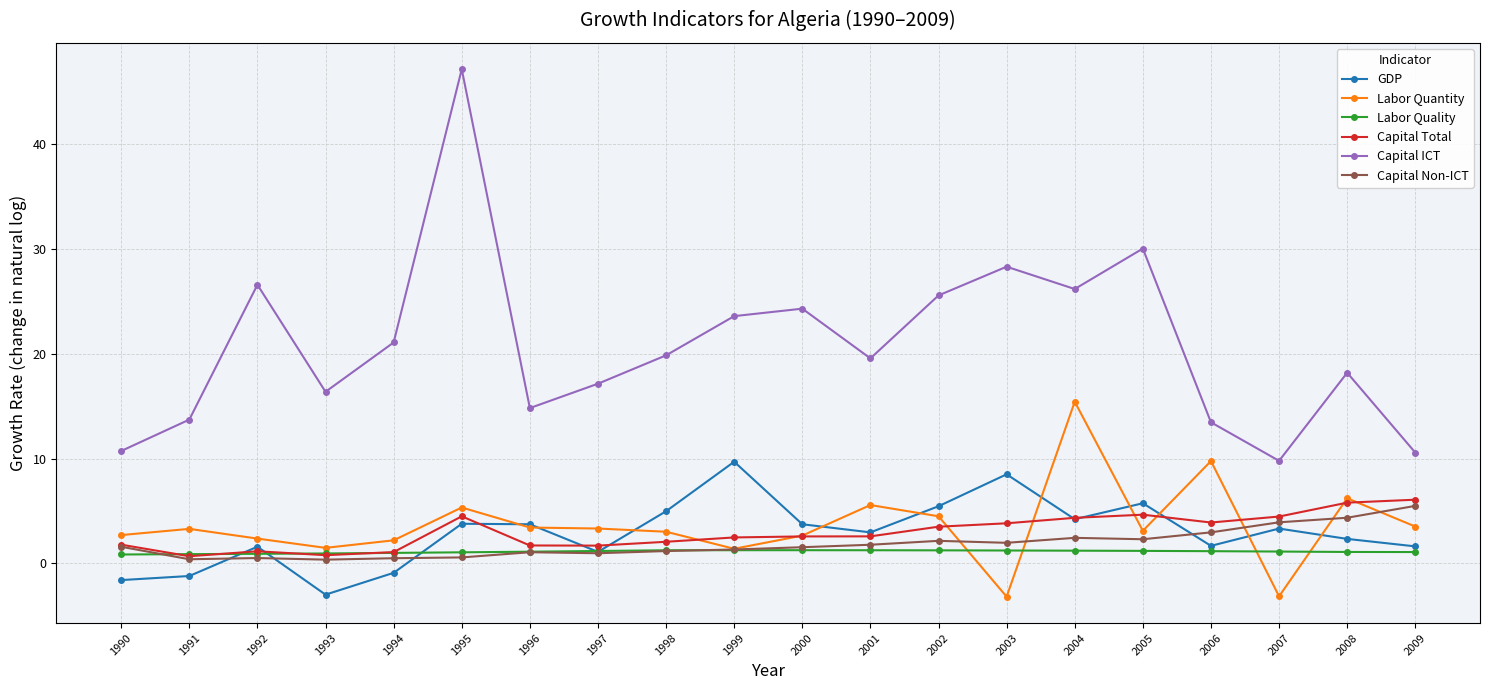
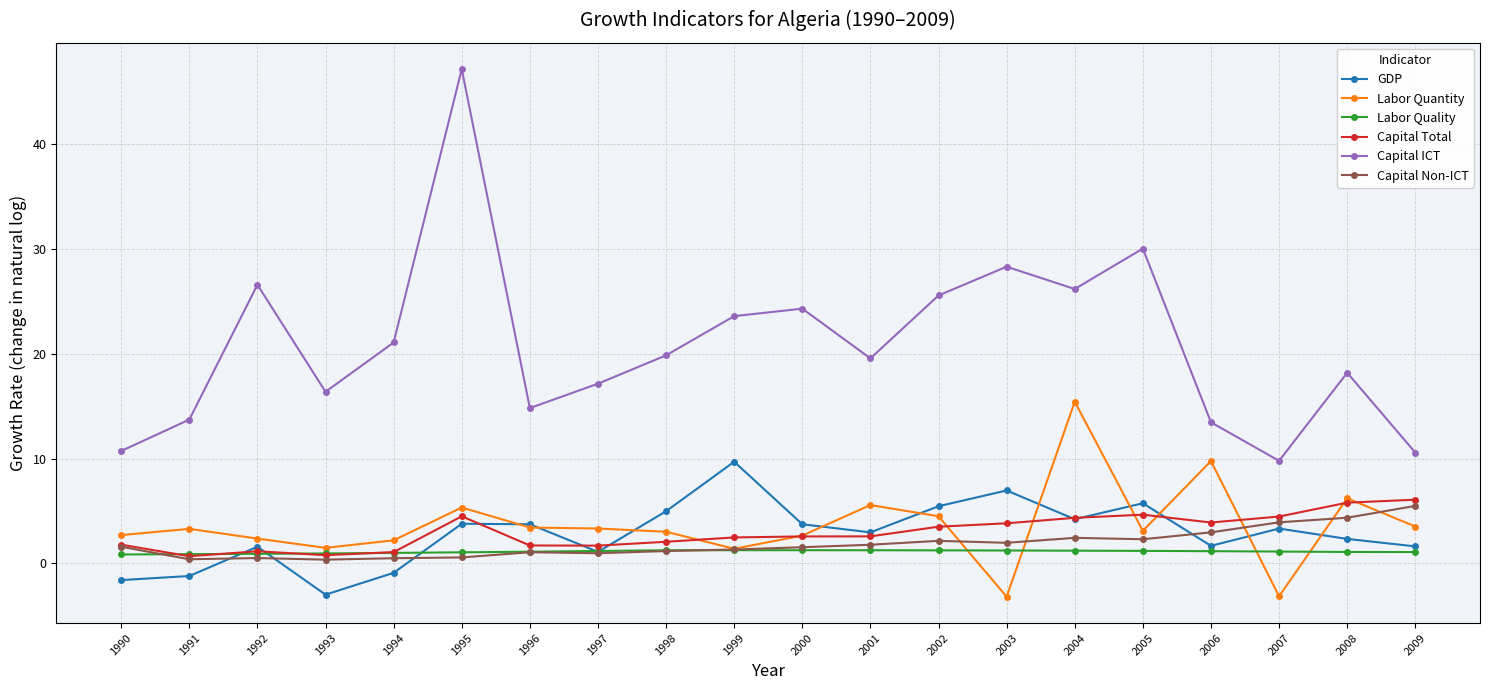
  {
    "GDP": {
      "1990": -1.6,
      "1991": -1.2,
      "1992": 1.6,
      "1993": -3.0,
      "1994": -0.9,
      "1995": 3.8,
      "1996": 3.7,
      "1998": 5.0,
      "1999": 9.7,
      "2000": 3.7,
      "2001": 3.0,
      "2002": 5.4,
-     "2003": 8.5,
+     "2003": 7.0,
      "2005": 5.7,
      "2006": 1.7,
      "2007": 3.3,
      "2008": 2.3,
      "2009": 1.6
    },
    "Labor Quantity": {
      "1990": 2.7,
      "1991": 3.3,
      "1992": 2.4,
      "1993": 1.5,
      "1994": 2.2,
      "1995": 5.3,
      "1996": 3.4,
      "1997": 3.3,
      "1998": 3.0,
      "2001": 5.6,
      "2002": 4.5,
      "2003": -3.2,
      "2004": 15.4,
      "2005": 3.1,
      "2006": 9.8,
      "2007": -3.1,
      "2008": 6.2,
      "2009": 3.5
    },
    "Labor Quality": {
      "1990": 0.8,
      "1995": 1.1,
      "2000": 1.3,
      "2001": 1.3,
      "2002": 1.2,
      "2003": 1.2,
      "2004": 1.2,
      "2005": 1.2,
      "2006": 1.2,
      "2007": 1.1,
      "2008": 1.1,
      "2009": 1.1
    },
    "Capital Total": {
      "1995": 4.5,
      "1996": 1.7,
      "1997": 1.7,
      "1998": 2.1,
      "1999": 2.5,
      "2001": 2.6,
      "2002": 3.5,
      "2003": 3.8,
      "2005": 4.6,
      "2006": 3.9,
      "2007": 4.5,
      "2008": 5.8,
      "2009": 6.1
    },
    "Capital ICT": {
      "1990": 10.7,
      "1991": 13.7,
      "1992": 26.6,
      "1993": 16.4,
      "1994": 21.1,
      "1995": 47.1,
      "1996": 14.8,
      "1997": 17.1,
      "1998": 19.8,
      "1999": 23.6,
      "2000": 24.3,
      "2001": 19.6,
      "2002": 25.6,
      "2003": 28.3,
      "2004": 26.2,
      "2005": 30.0,
      "2006": 13.5,
      "2007": 9.8,
      "2008": 18.2,
      "2009": 10.6
    },
    "Capital Non-ICT": {
      "1991": 0.4,
      "1992": 0.5,
      "1993": 0.4,
      "1994": 0.5,
      "1995": 0.6,
      "2000": 1.5,
      "2001": 1.8,
      "2002": 2.1,
      "2003": 2.0,
      "2004": 2.4,
      "2005": 2.3,
      "2006": 3.0,
      "2007": 3.9,
      "2008": 4.4,
      "2009": 5.5
    }
  }
